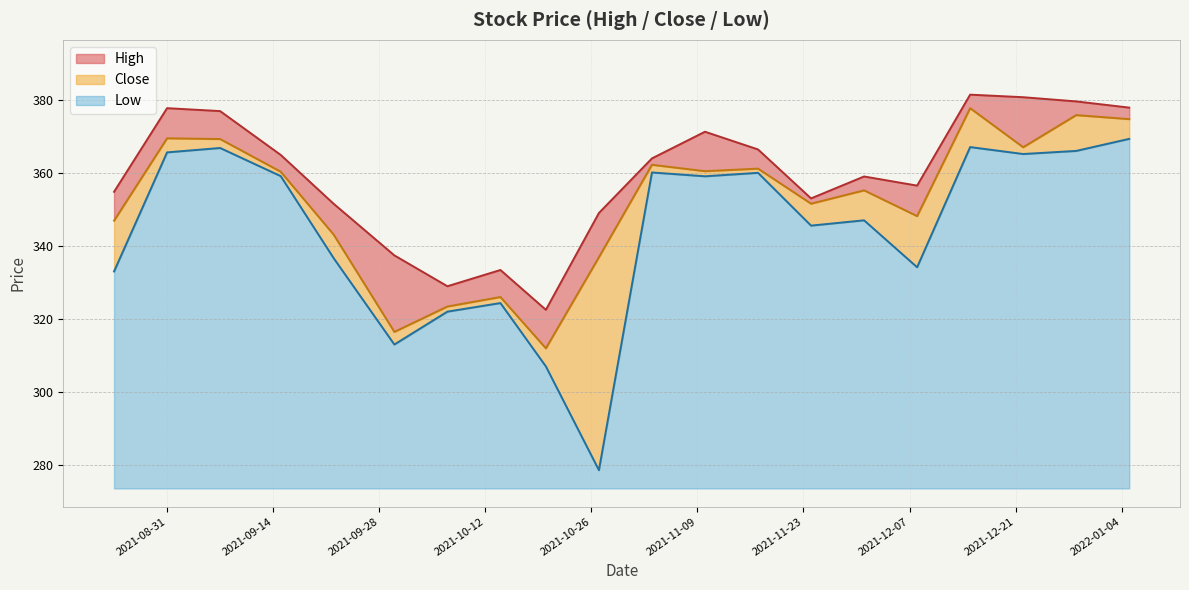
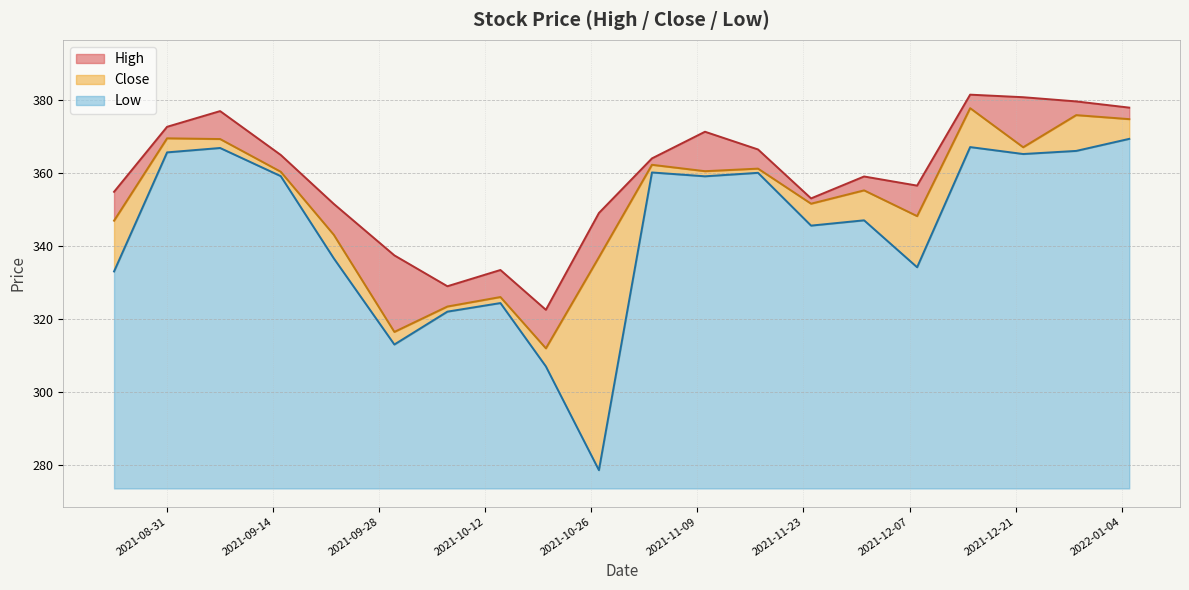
  {
    "High": {
-     "2021-08-31": 378
+     "2021-08-31": 373
    },
    "Close": {
      "2021-08-31": 369
    },
    "Low": {
      "2021-08-31": 366
    }
  }
